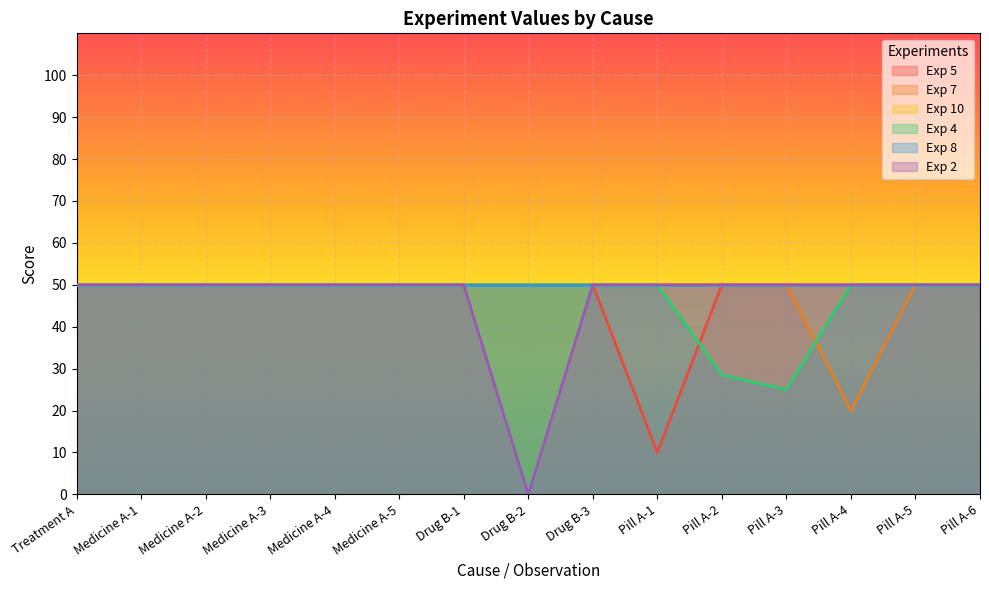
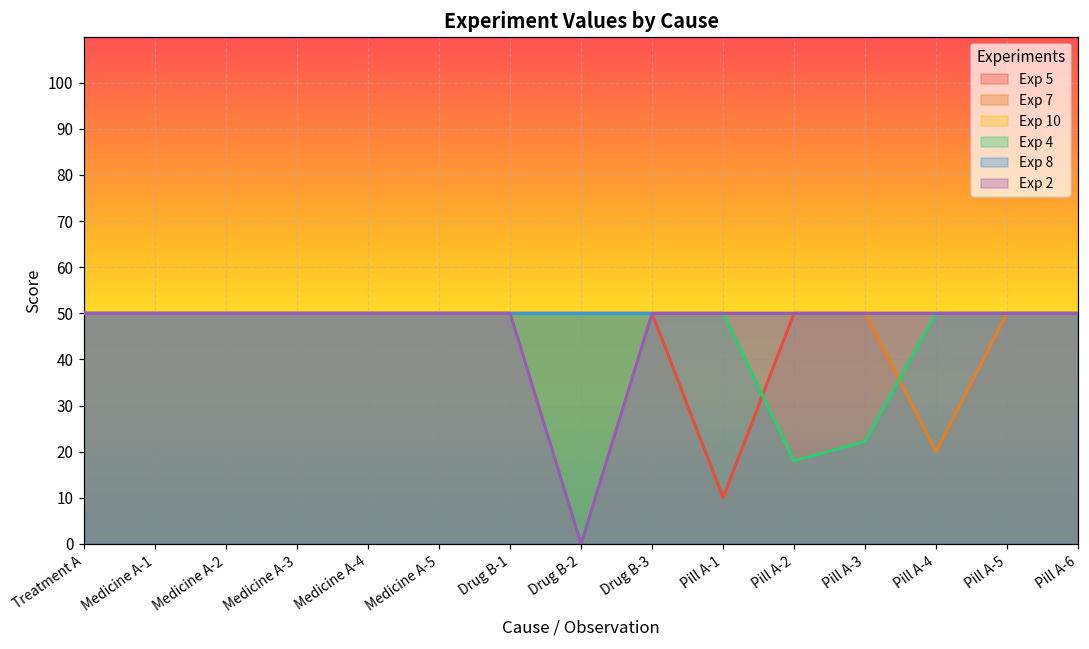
  {
    "Exp 4": {
-     "Pill A-2": 29,
-     "Pill A-3": 25
+     "Pill A-2": 18,
+     "Pill A-3": 22
    },
    "Exp 2": {
      "Drug B-2": 0
    }
  }
